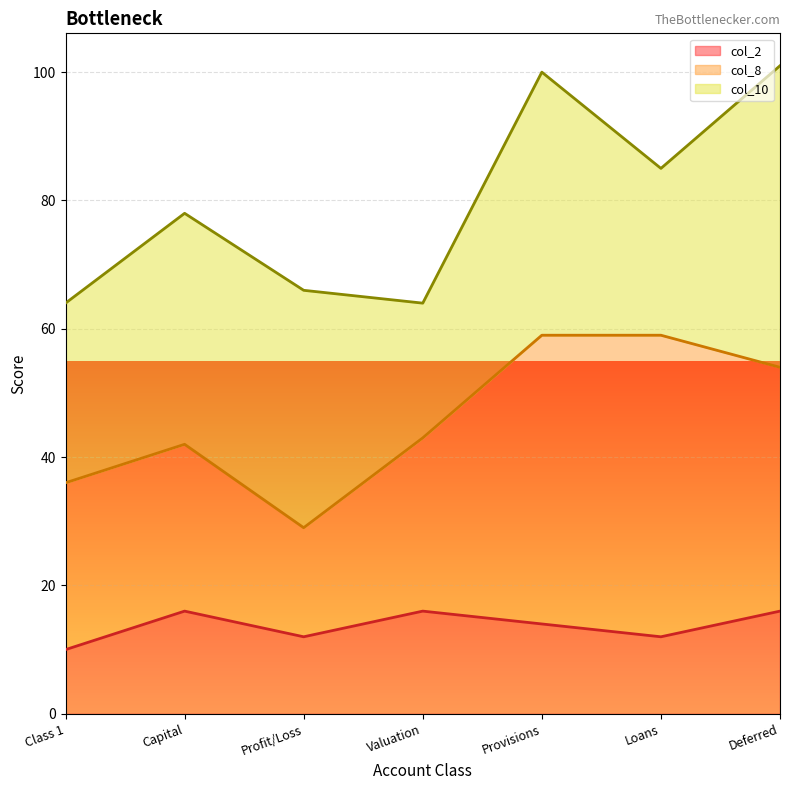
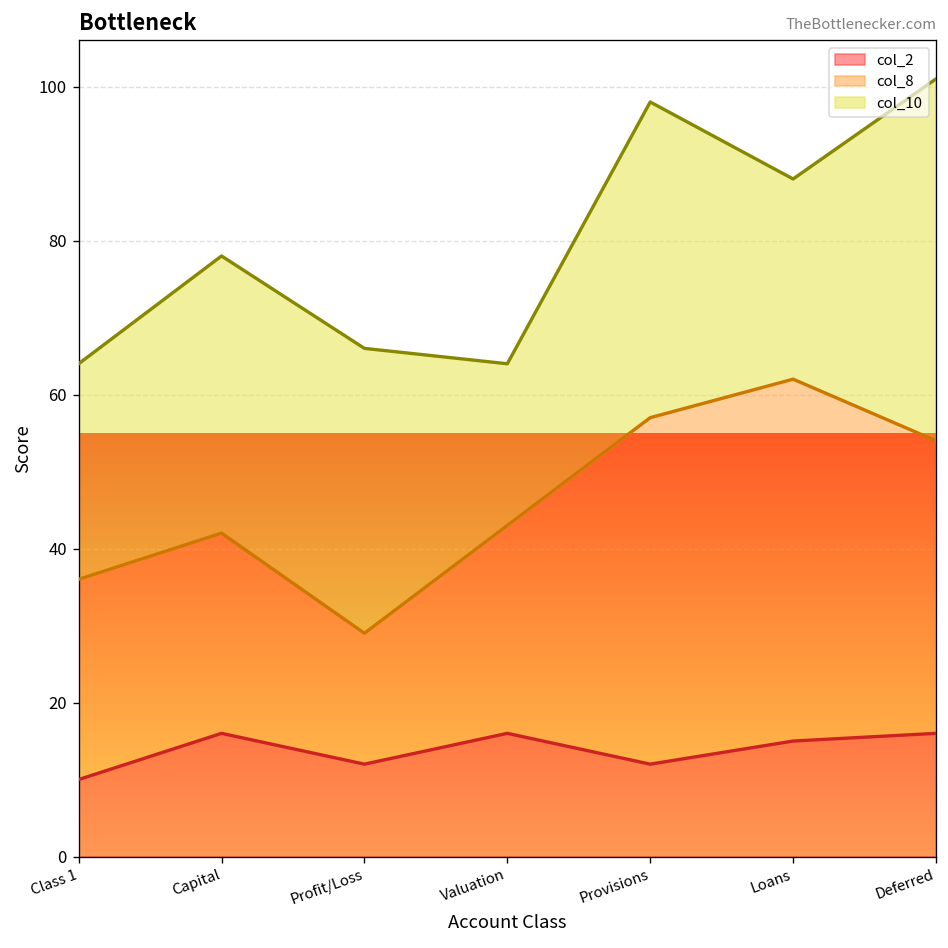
  {
    "col_2": {
      "Class 1": 10,
      "Capital": 16,
      "Profit/Loss": 12,
      "Valuation": 16,
-     "Provisions": 14,
-     "Loans": 12,
+     "Provisions": 12,
+     "Loans": 15,
      "Deferred": 16
    }
  }
